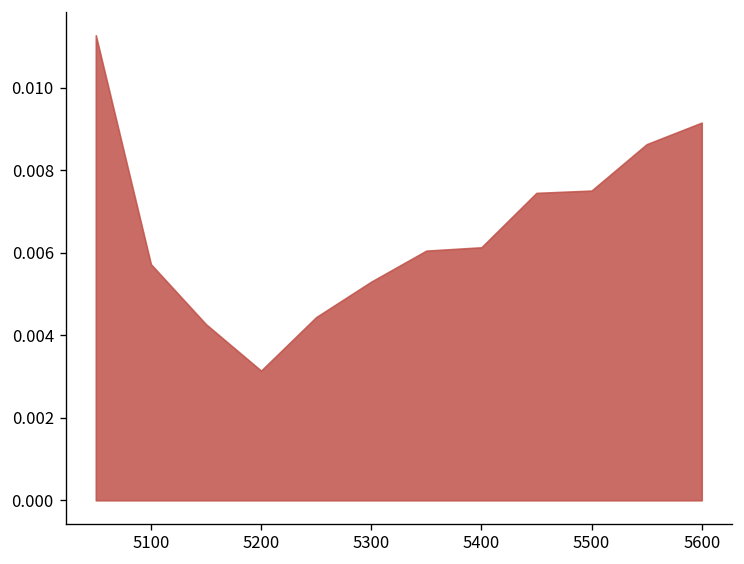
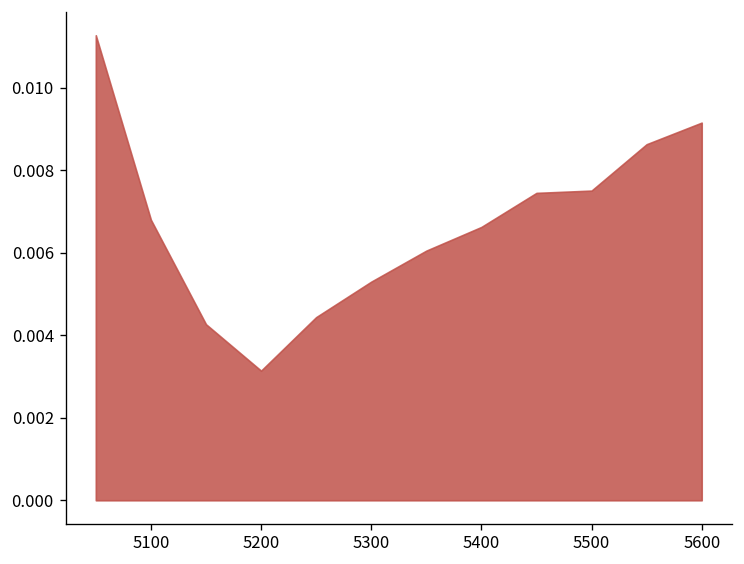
  {
-   "5100": 0.0057,
+   "5100": 0.0068,
    "5200": 0.0031,
    "5300": 0.0053,
-   "5400": 0.0061,
+   "5400": 0.0066,
    "5500": 0.0075,
    "5600": 0.0092
  }
